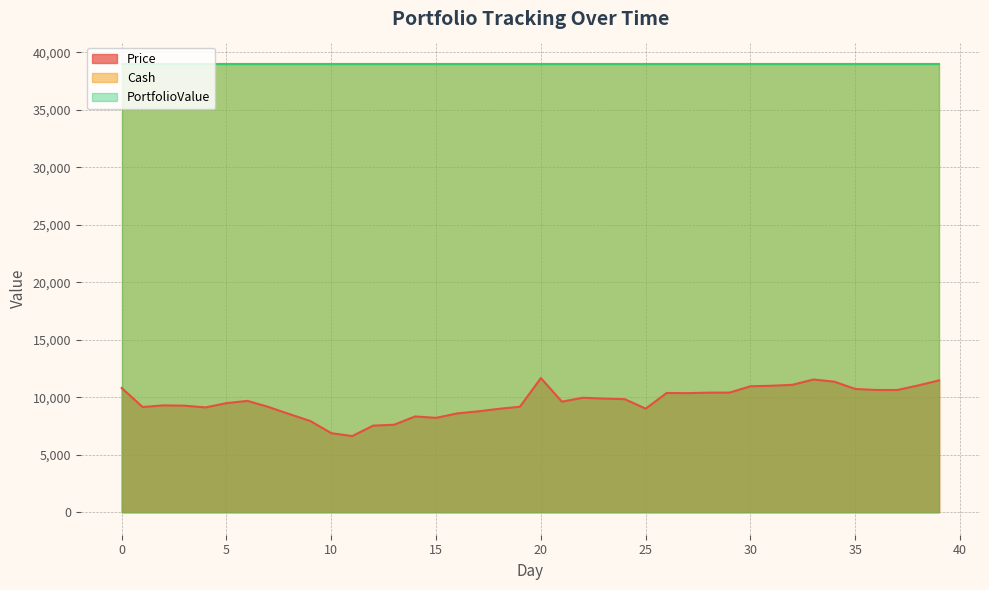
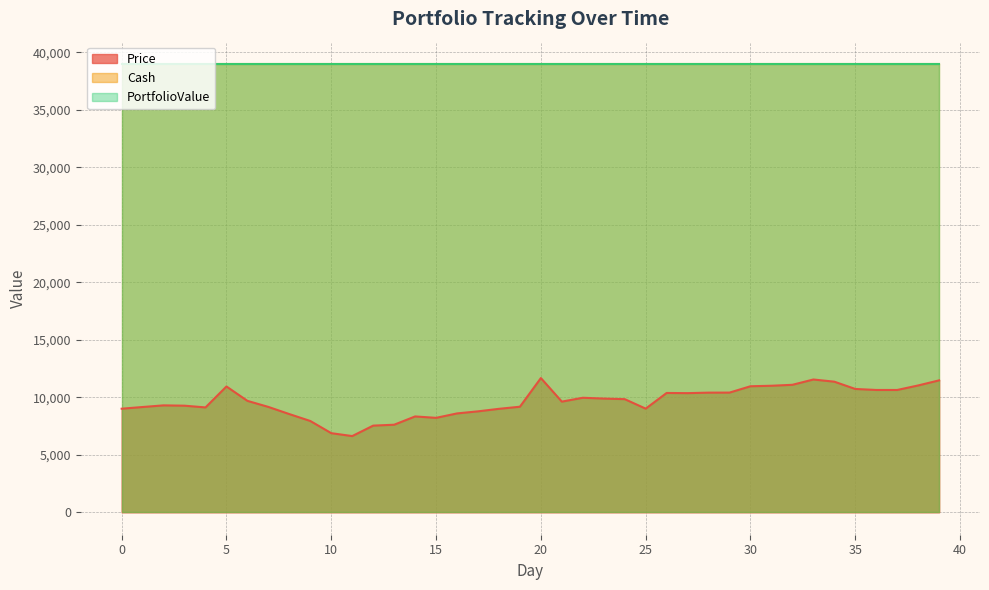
  {
    "Price": {
-     "0": "10,800",
-     "5": "9,500",
+     "0": "9,000",
+     "5": "10,900",
      "10": "6,900",
      "15": "8,200",
      "20": "11,700",
      "25": "9,000",
      "30": "11,000",
      "35": "10,700"
    },
    "PortfolioValue": {
      "5": "39,000",
      "10": "39,000",
      "15": "39,000",
      "20": "39,000",
      "25": "39,000",
      "30": "39,000",
      "35": "39,000"
    }
  }
